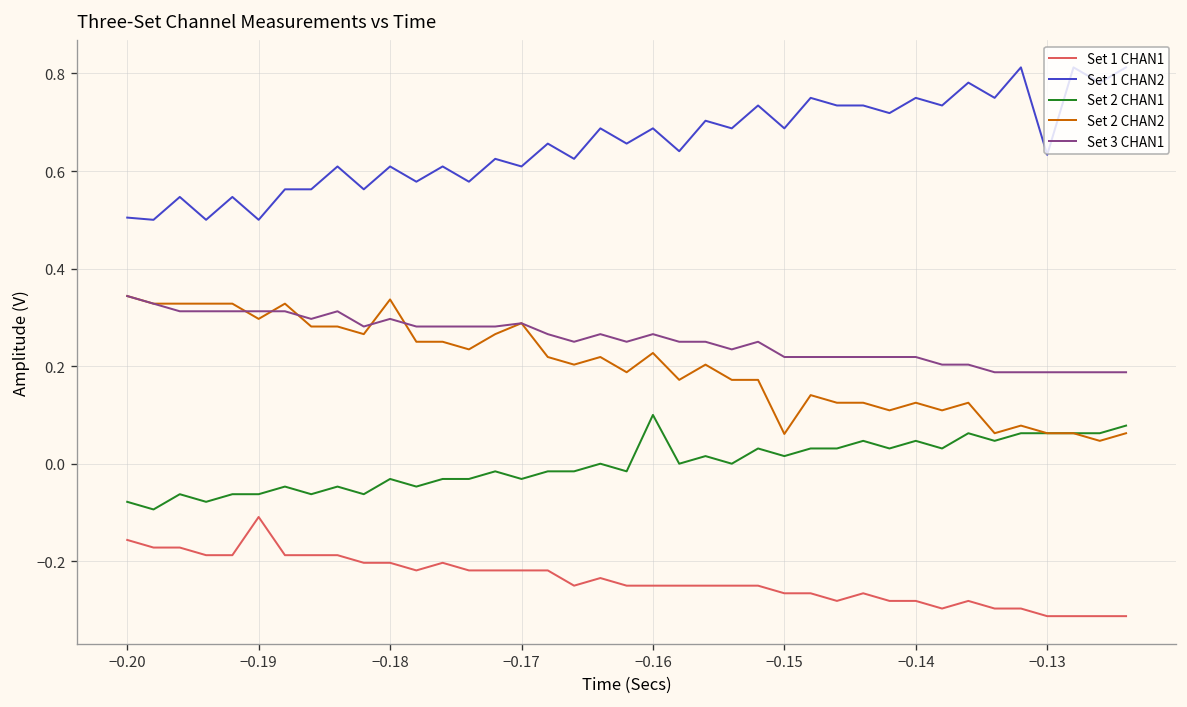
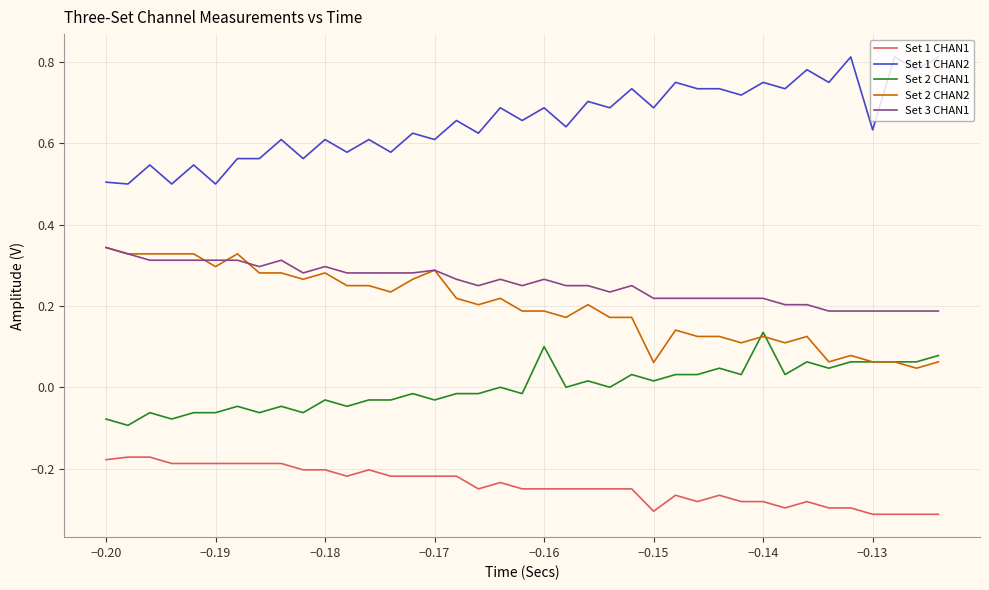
  {
    "Set 1 CHAN1": {
-     "−0.20": -0.16,
-     "−0.19": -0.11,
+     "−0.20": -0.18,
+     "−0.19": -0.19,
      "−0.18": -0.20,
      "−0.17": -0.22,
      "−0.16": -0.25,
-     "−0.15": -0.27,
+     "−0.15": -0.31,
      "−0.14": -0.28,
      "−0.13": -0.31
    },
    "Set 1 CHAN2": {
      "−0.20": 0.50,
      "−0.19": 0.50,
      "−0.18": 0.61,
      "−0.17": 0.61,
      "−0.16": 0.69,
      "−0.15": 0.69,
      "−0.14": 0.75,
      "−0.13": 0.63
    },
    "Set 2 CHAN1": {
      "−0.20": -0.08,
      "−0.19": -0.06,
      "−0.18": -0.03,
      "−0.17": -0.03,
      "−0.16": 0.10,
      "−0.15": 0.02,
-     "−0.14": 0.05
+     "−0.14": 0.14
    },
    "Set 2 CHAN2": {
      "−0.19": 0.30,
-     "−0.18": 0.34,
-     "−0.16": 0.23,
+     "−0.18": 0.28,
+     "−0.16": 0.19,
      "−0.15": 0.06,
      "−0.14": 0.13
    },
    "Set 3 CHAN1": {
      "−0.19": 0.31,
      "−0.18": 0.30,
      "−0.16": 0.27,
      "−0.15": 0.22,
      "−0.14": 0.22,
      "−0.13": 0.19
    }
  }
